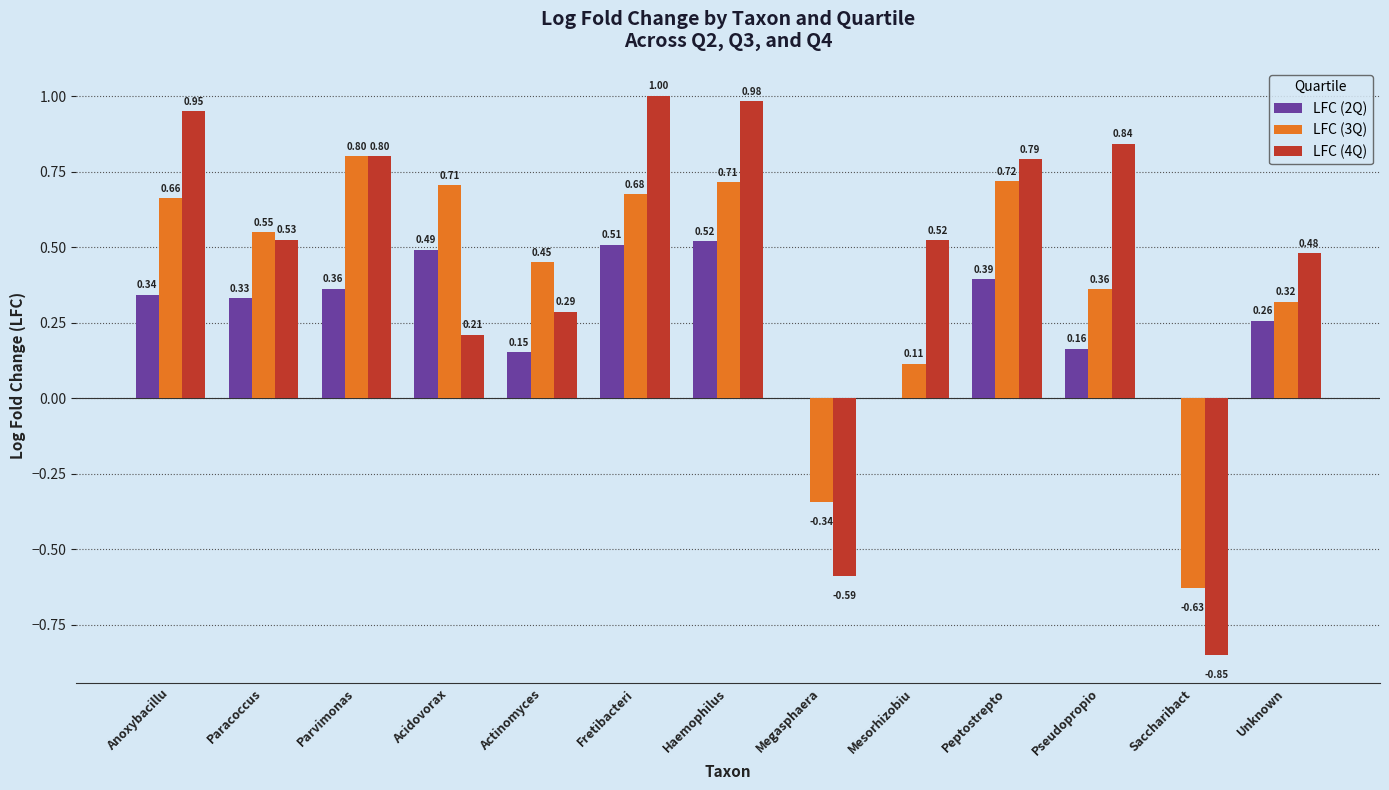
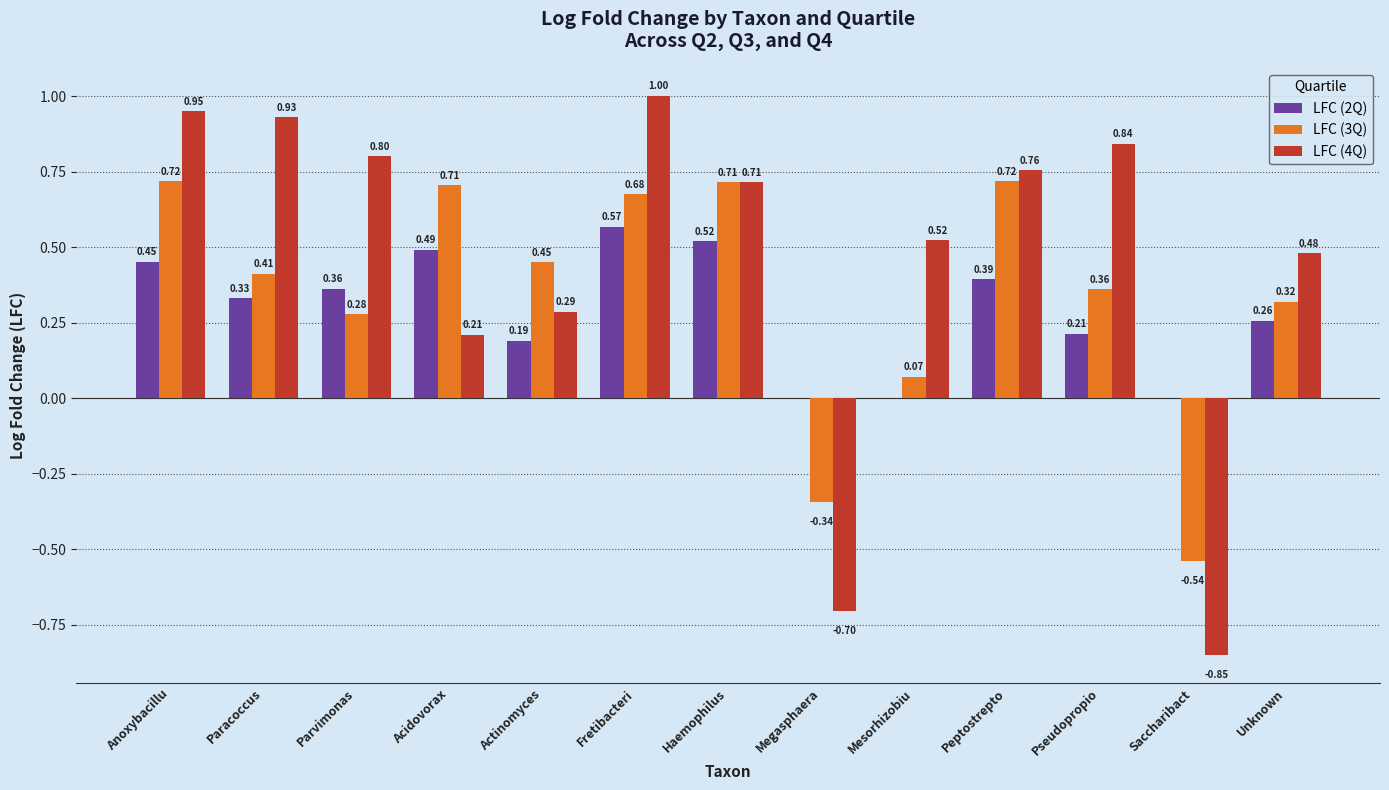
  {
    "LFC (2Q)": {
-     "Anoxybacillu": 0.34,
+     "Anoxybacillu": 0.45,
      "Paracoccus": 0.33,
      "Parvimonas": 0.36,
      "Acidovorax": 0.49,
-     "Actinomyces": 0.15,
-     "Fretibacteri": 0.51,
+     "Actinomyces": 0.19,
+     "Fretibacteri": 0.57,
      "Haemophilus": 0.52,
      "Peptostrepto": 0.39,
-     "Pseudopropio": 0.16,
+     "Pseudopropio": 0.21,
      "Unknown": 0.26
    },
    "LFC (3Q)": {
-     "Anoxybacillu": 0.66,
-     "Paracoccus": 0.55,
-     "Parvimonas": 0.80,
+     "Anoxybacillu": 0.72,
+     "Paracoccus": 0.41,
+     "Parvimonas": 0.28,
      "Acidovorax": 0.71,
      "Actinomyces": 0.45,
      "Fretibacteri": 0.68,
      "Haemophilus": 0.71,
      "Megasphaera": -0.34,
-     "Mesorhizobiu": 0.11,
+     "Mesorhizobiu": 0.07,
      "Peptostrepto": 0.72,
      "Pseudopropio": 0.36,
-     "Saccharibact": -0.63,
+     "Saccharibact": -0.54,
      "Unknown": 0.32
    },
    "LFC (4Q)": {
      "Anoxybacillu": 0.95,
-     "Paracoccus": 0.53,
+     "Paracoccus": 0.93,
      "Parvimonas": 0.80,
      "Acidovorax": 0.21,
      "Actinomyces": 0.29,
      "Fretibacteri": 1.00,
-     "Haemophilus": 0.98,
-     "Megasphaera": -0.59,
+     "Haemophilus": 0.71,
+     "Megasphaera": -0.70,
      "Mesorhizobiu": 0.52,
-     "Peptostrepto": 0.79,
+     "Peptostrepto": 0.76,
      "Pseudopropio": 0.84,
      "Saccharibact": -0.85,
      "Unknown": 0.48
    }
  }
